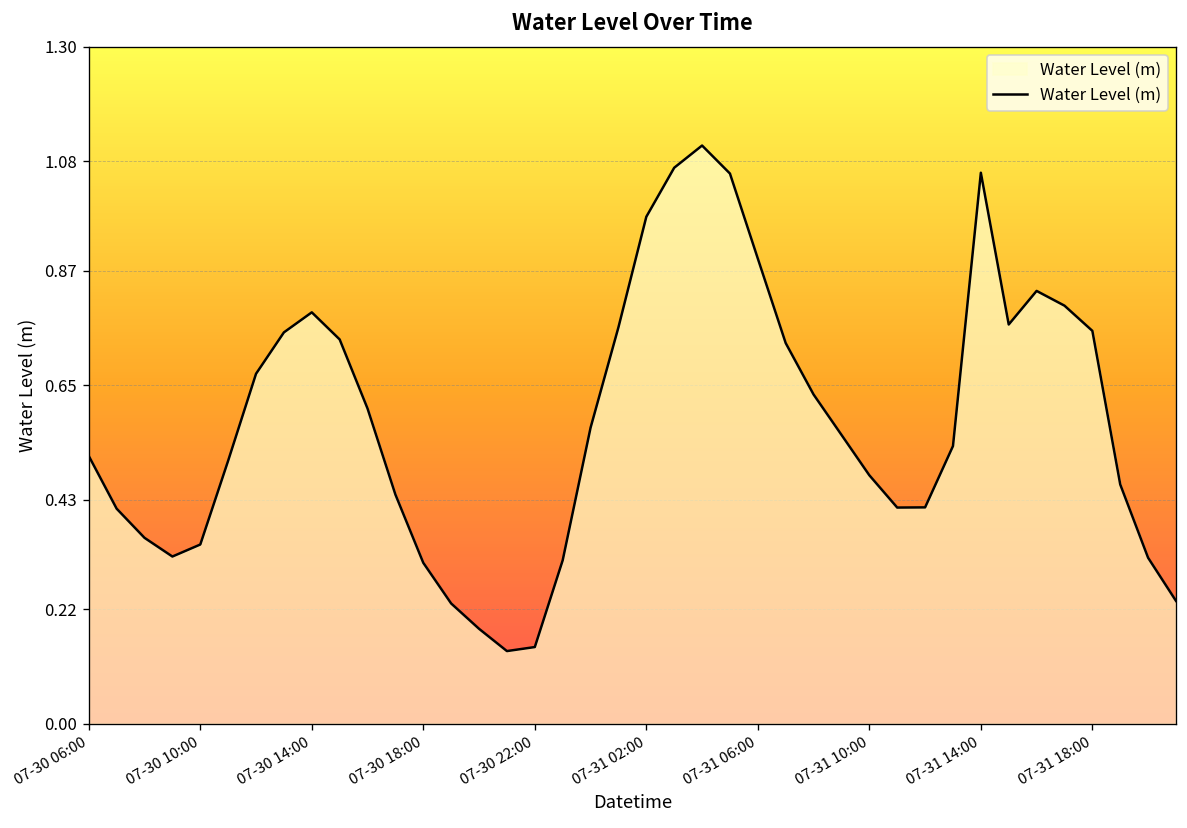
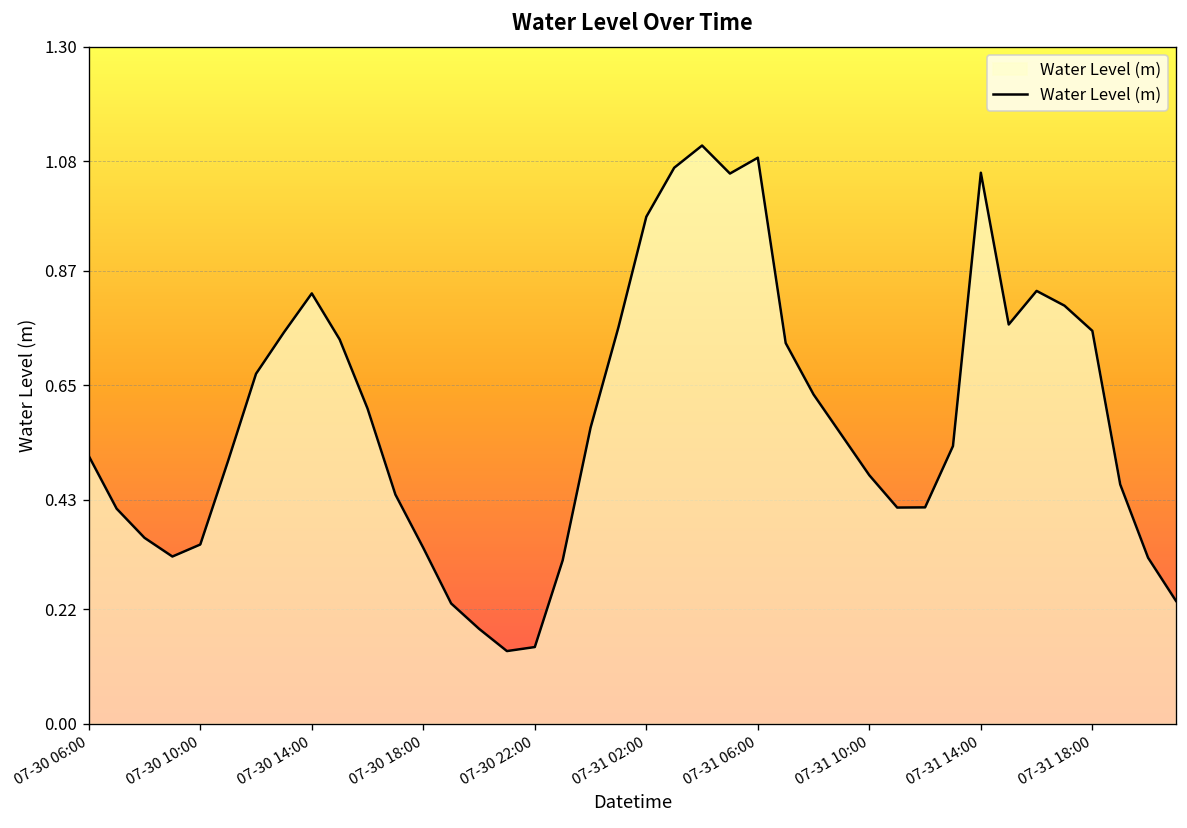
  {
    "07-30 06:00": 0.51,
    "07-30 10:00": 0.34,
-   "07-30 14:00": 0.79,
-   "07-30 18:00": 0.31,
+   "07-30 14:00": 0.83,
+   "07-30 18:00": 0.34,
    "07-30 22:00": 0.15,
    "07-31 02:00": 0.97,
-   "07-31 06:00": 0.89,
+   "07-31 06:00": 1.09,
    "07-31 10:00": 0.48,
    "07-31 14:00": 1.06,
    "07-31 18:00": 0.75
  }
